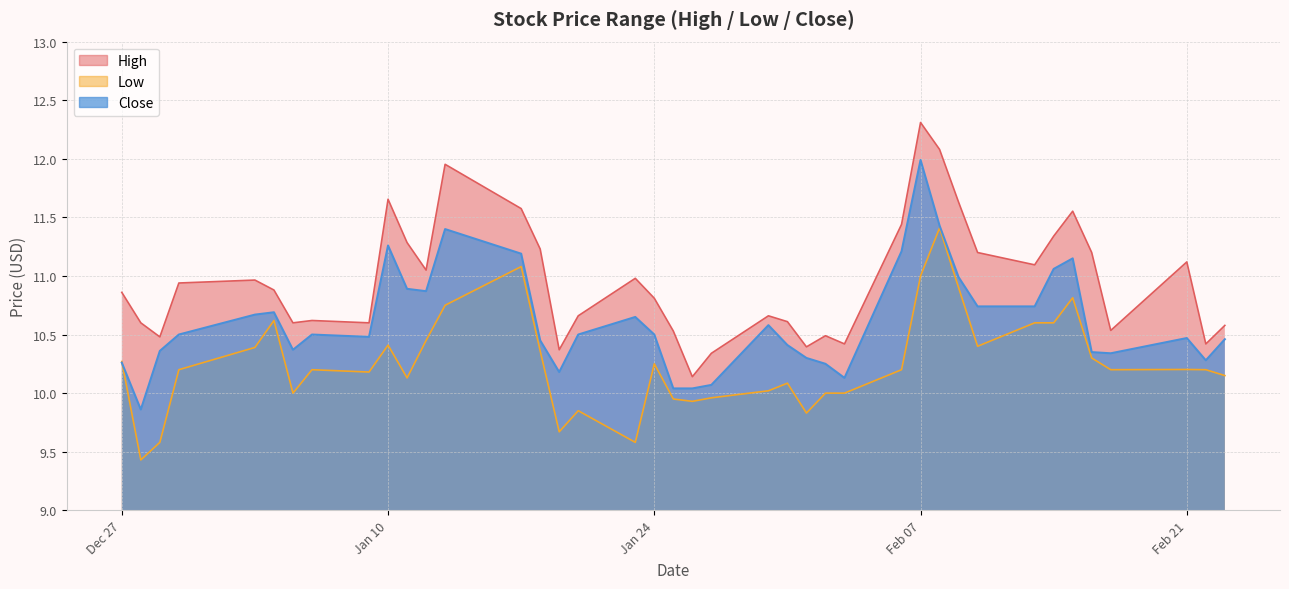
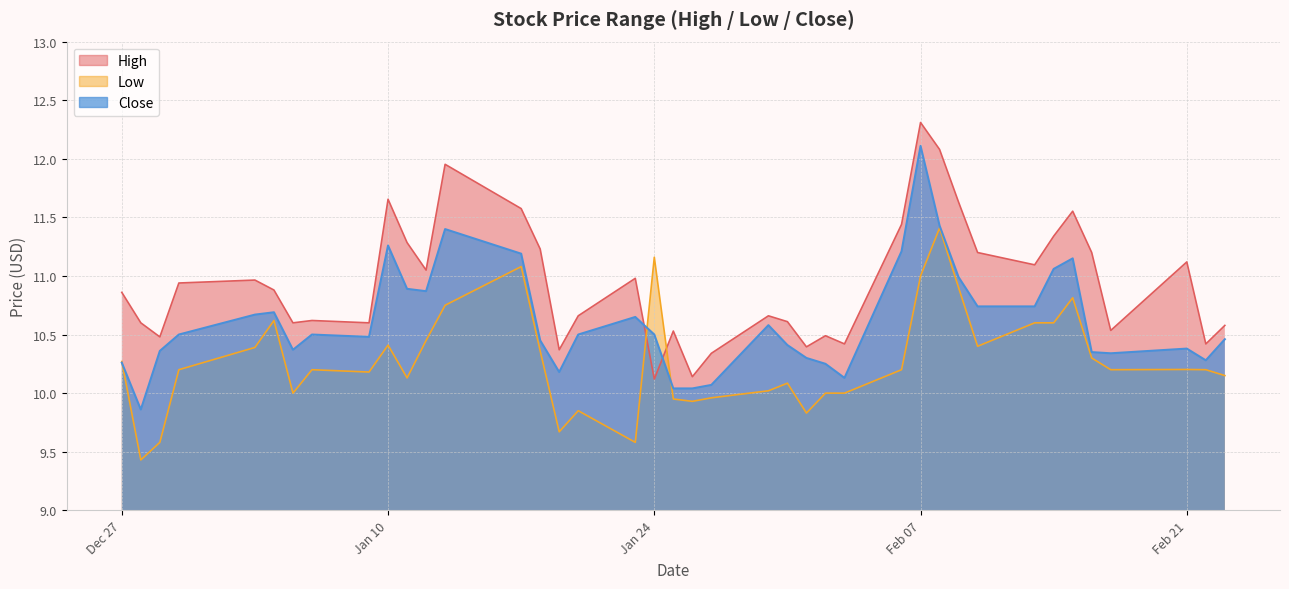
  {
    "High": {
      "Dec 27": 10.86,
      "Jan 10": 11.66,
-     "Jan 24": 10.81,
+     "Jan 24": 10.12,
      "Feb 07": 12.31,
      "Feb 21": 11.12
    },
    "Low": {
      "Jan 10": 10.41,
-     "Jan 24": 10.25,
+     "Jan 24": 11.16,
      "Feb 07": 11.00,
      "Feb 21": 10.20
    },
    "Close": {
      "Jan 10": 11.26,
      "Jan 24": 10.50,
-     "Feb 07": 11.99,
-     "Feb 21": 10.47
+     "Feb 07": 12.11,
+     "Feb 21": 10.38
    }
  }
